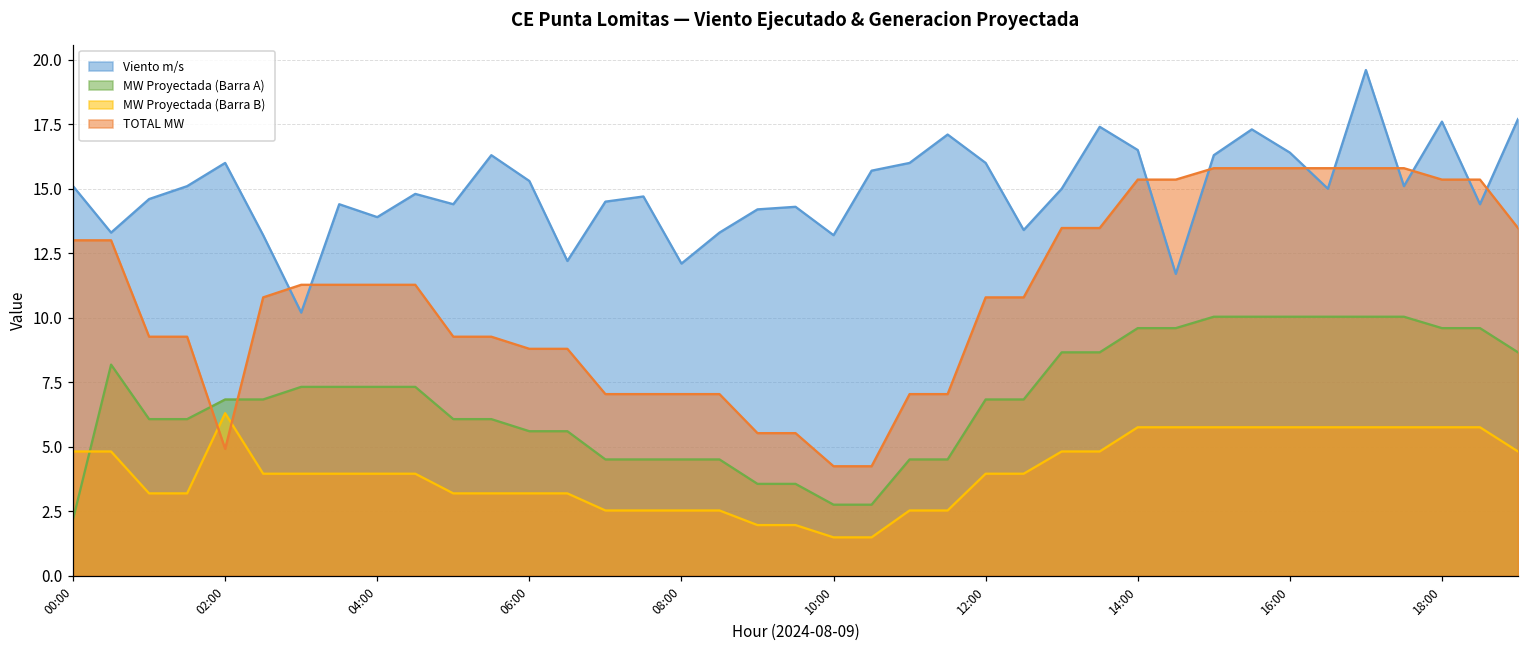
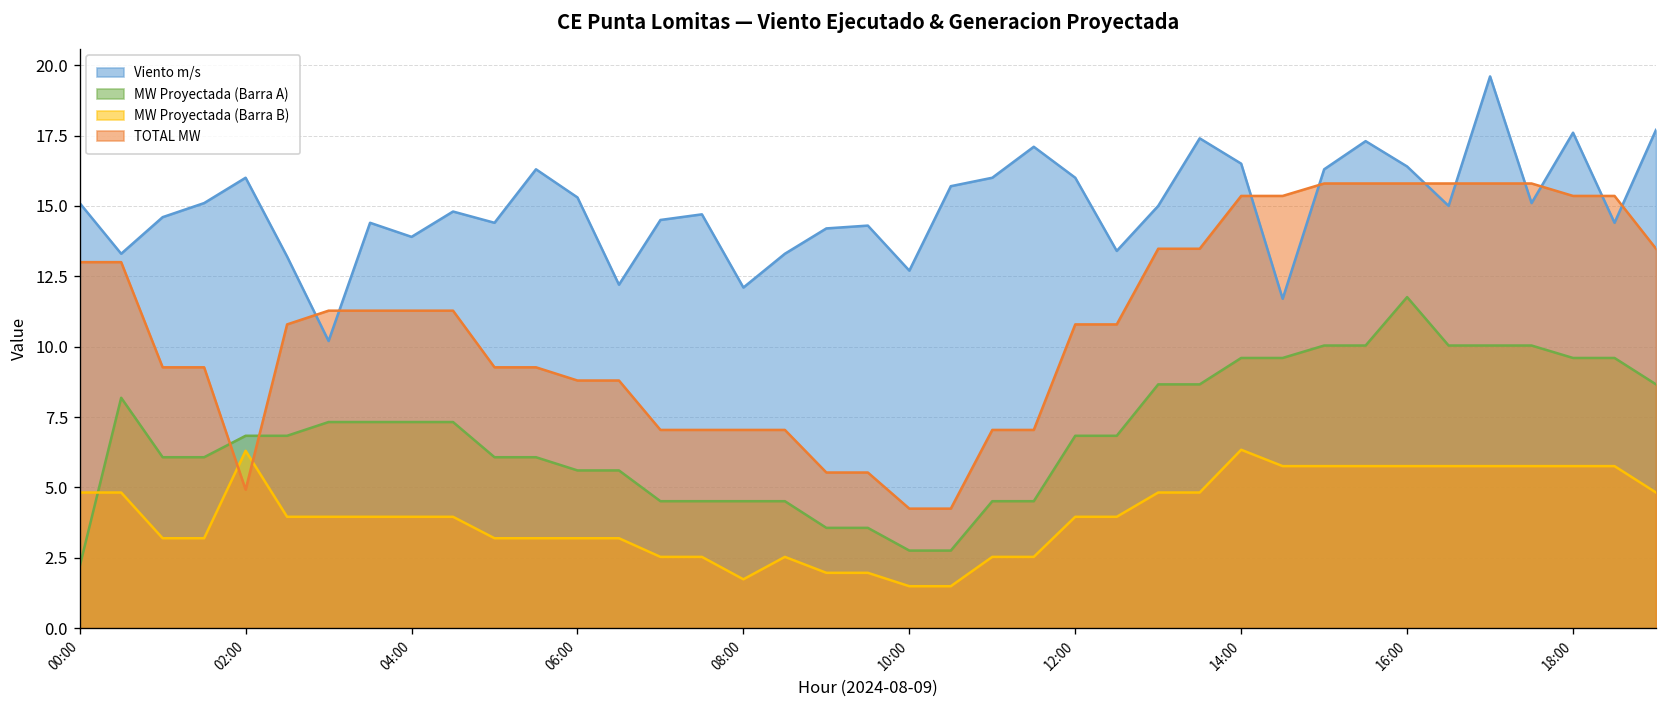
  {
    "Viento m/s": {
      "00:00": 15.1,
      "02:00": 16.0,
      "04:00": 13.9,
      "06:00": 15.3,
      "08:00": 12.1,
-     "10:00": 13.2,
+     "10:00": 12.7,
      "12:00": 16.0,
      "14:00": 16.5,
      "16:00": 16.4,
      "18:00": 17.6
    },
    "MW Proyectada (Barra A)": {
      "00:00": 2.2,
      "02:00": 6.8,
      "04:00": 7.3,
      "06:00": 5.6,
      "08:00": 4.5,
      "10:00": 2.8,
      "12:00": 6.8,
      "14:00": 9.6,
-     "16:00": 10.0,
+     "16:00": 11.8,
      "18:00": 9.6
    },
    "MW Proyectada (Barra B)": {
      "00:00": 4.8,
      "02:00": 6.3,
      "04:00": 4.0,
      "06:00": 3.2,
-     "08:00": 2.5,
+     "08:00": 1.7,
      "10:00": 1.5,
      "12:00": 4.0,
-     "14:00": 5.8,
+     "14:00": 6.3,
      "16:00": 5.8,
      "18:00": 5.8
    },
    "TOTAL MW": {
      "00:00": 13.0,
      "02:00": 4.9,
      "04:00": 11.3,
      "06:00": 8.8,
      "08:00": 7.0,
      "10:00": 4.2,
      "12:00": 10.8,
      "14:00": 15.4,
      "16:00": 15.8,
      "18:00": 15.4
    }
  }
